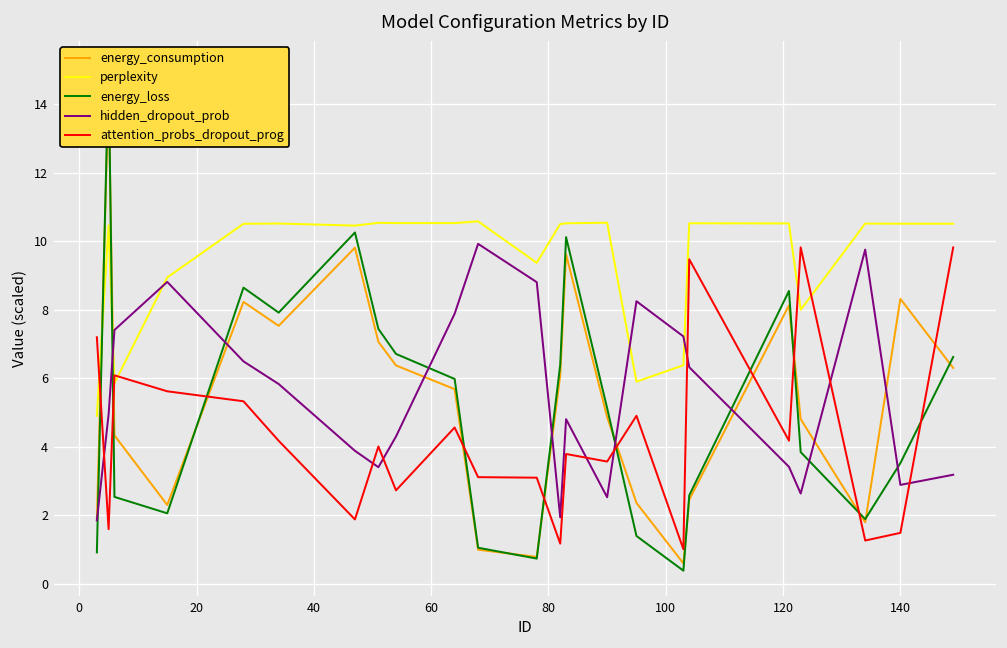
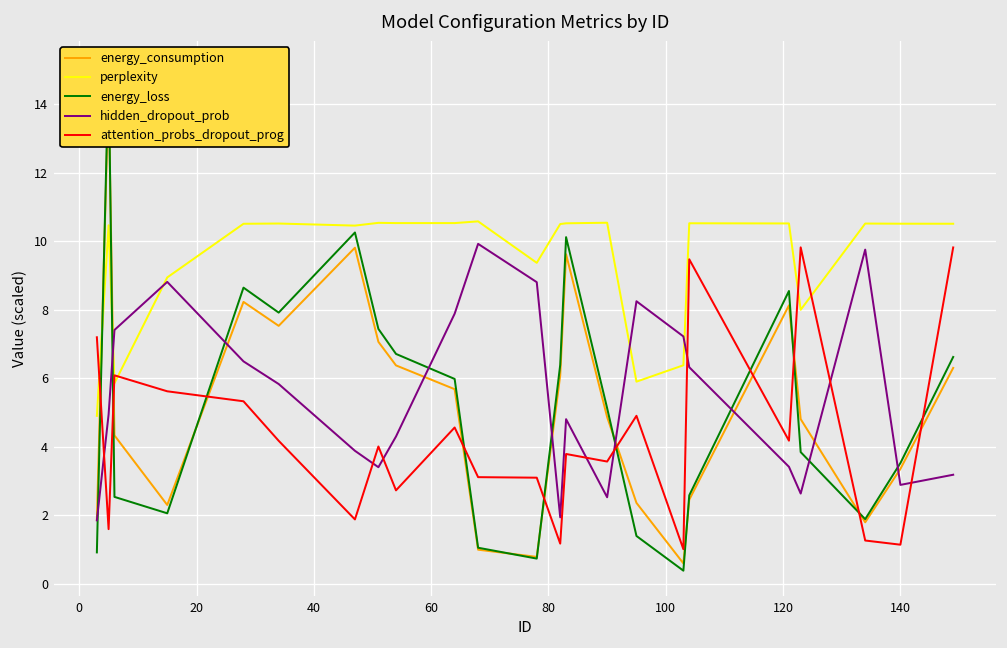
  {
    "energy_consumption": {
-     "140": 8.3
+     "140": 3.3
    },
    "perplexity": {
      "140": 10.5
    },
    "energy_loss": {
      "140": 3.5
    },
    "hidden_dropout_prob": {
      "140": 2.9
    },
    "attention_probs_dropout_prog": {
-     "140": 1.5
+     "140": 1.1
    }
  }
